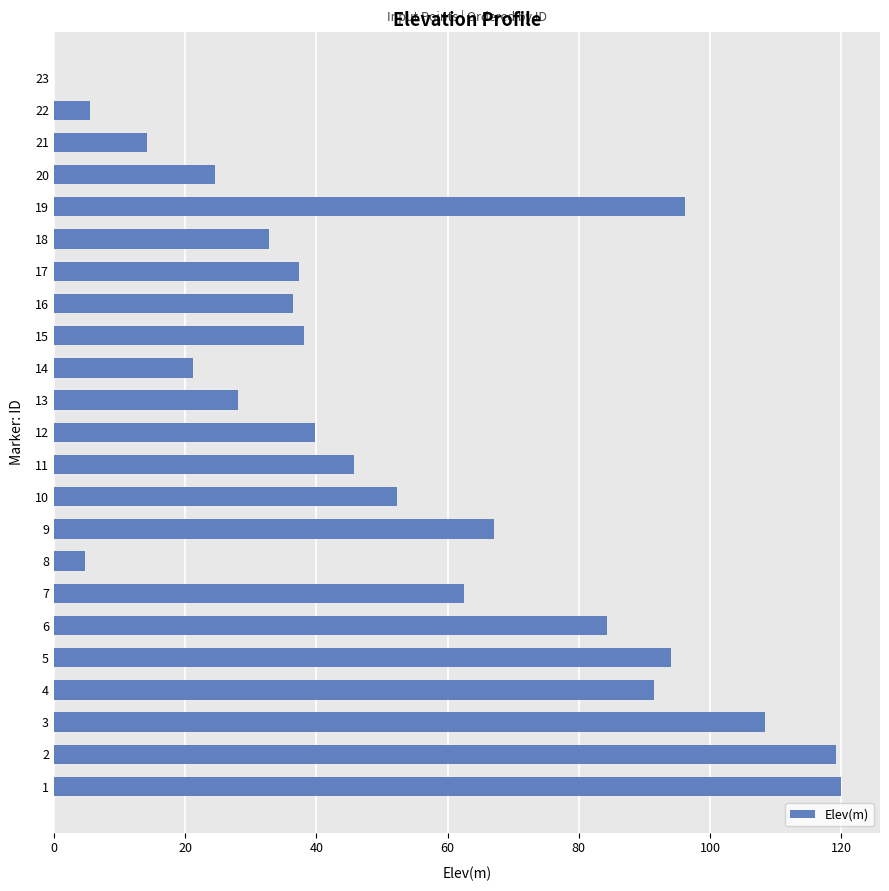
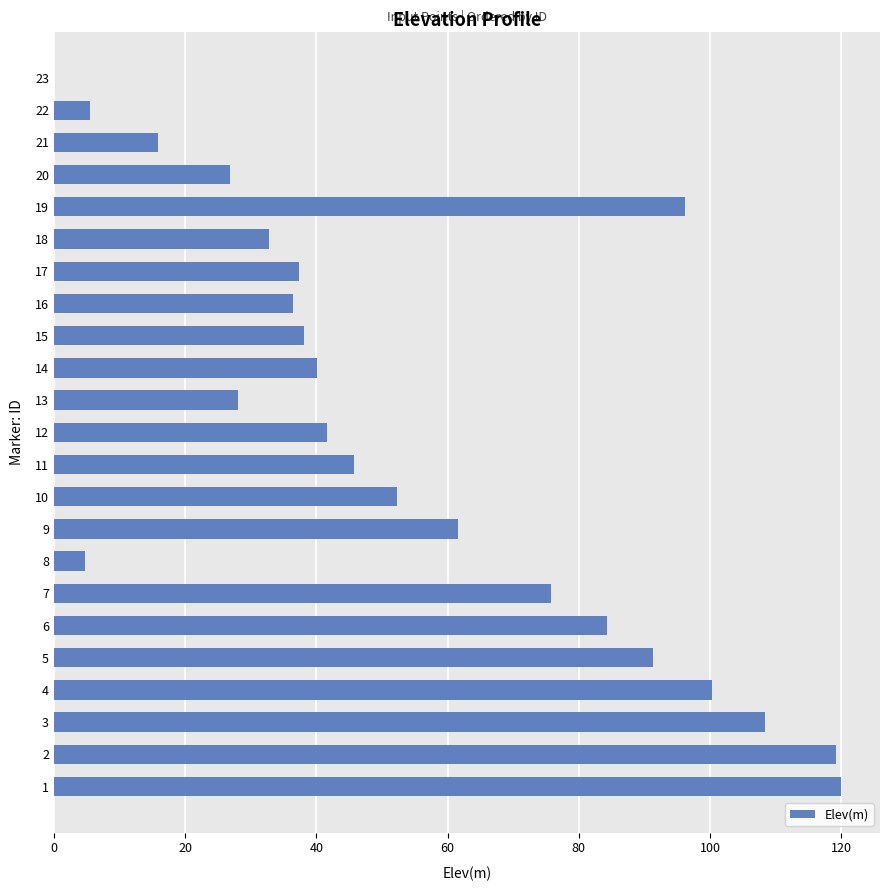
  {
    "23": 0,
    "22": 6,
-   "21": 14,
-   "20": 25,
+   "21": 16,
+   "20": 27,
    "19": 96,
    "18": 33,
    "17": 37,
    "16": 36,
    "15": 38,
-   "14": 21,
+   "14": 40,
    "13": 28,
-   "12": 40,
+   "12": 42,
    "11": 46,
    "10": 52,
-   "9": 67,
+   "9": 62,
    "8": 5,
-   "7": 62,
+   "7": 76,
    "6": 84,
-   "5": 94,
-   "4": 92,
+   "5": 91,
+   "4": 100,
    "3": 108,
    "2": 119,
    "1": 120
  }
